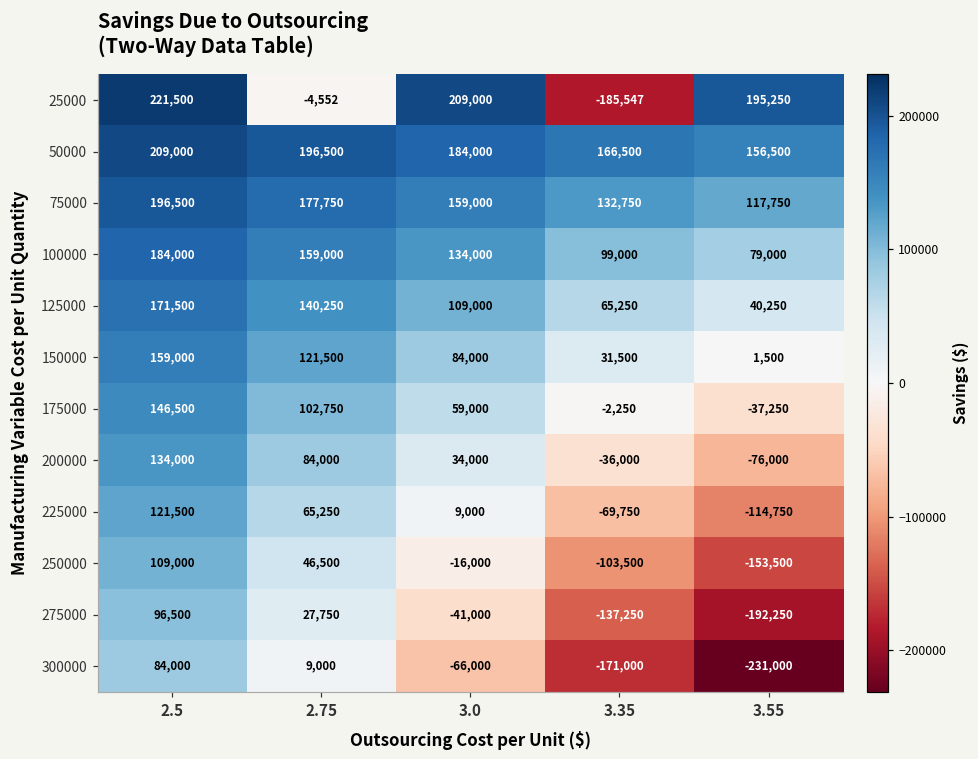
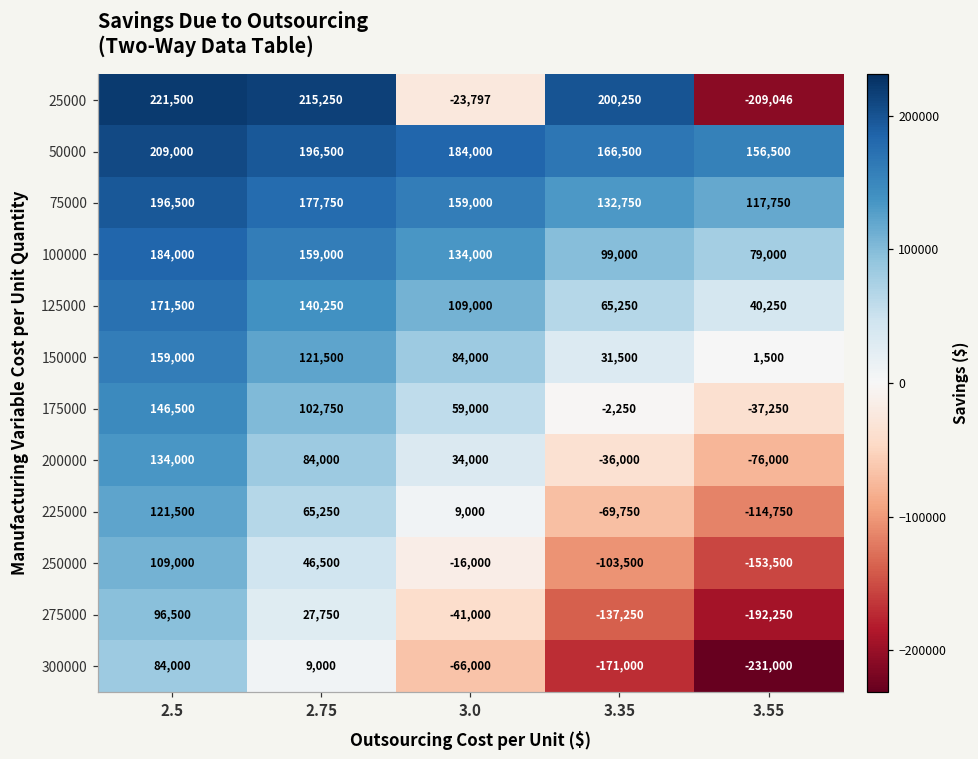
  {
    "25000": {
      "2.5": "221,500",
-     "2.75": "-4,552",
-     "3.0": "209,000",
-     "3.35": "-185,547",
-     "3.55": "195,250"
+     "2.75": "215,250",
+     "3.0": "-23,797",
+     "3.35": "200,250",
+     "3.55": "-209,046"
    },
    "50000": {
      "2.5": "209,000",
      "2.75": "196,500",
      "3.0": "184,000",
      "3.35": "166,500",
      "3.55": "156,500"
    },
    "75000": {
      "2.5": "196,500",
      "2.75": "177,750",
      "3.0": "159,000",
      "3.35": "132,750",
      "3.55": "117,750"
    },
    "100000": {
      "2.5": "184,000",
      "2.75": "159,000",
      "3.0": "134,000",
      "3.35": "99,000",
      "3.55": "79,000"
    },
    "125000": {
      "2.5": "171,500",
      "2.75": "140,250",
      "3.0": "109,000",
      "3.35": "65,250",
      "3.55": "40,250"
    },
    "150000": {
      "2.5": "159,000",
      "2.75": "121,500",
      "3.0": "84,000",
      "3.35": "31,500",
      "3.55": "1,500"
    },
    "175000": {
      "2.5": "146,500",
      "2.75": "102,750",
      "3.0": "59,000",
      "3.35": "-2,250",
      "3.55": "-37,250"
    },
    "200000": {
      "2.5": "134,000",
      "2.75": "84,000",
      "3.0": "34,000",
      "3.35": "-36,000",
      "3.55": "-76,000"
    },
    "225000": {
      "2.5": "121,500",
      "2.75": "65,250",
      "3.0": "9,000",
      "3.35": "-69,750",
      "3.55": "-114,750"
    },
    "250000": {
      "2.5": "109,000",
      "2.75": "46,500",
      "3.0": "-16,000",
      "3.35": "-103,500",
      "3.55": "-153,500"
    },
    "275000": {
      "2.5": "96,500",
      "2.75": "27,750",
      "3.0": "-41,000",
      "3.35": "-137,250",
      "3.55": "-192,250"
    },
    "300000": {
      "2.5": "84,000",
      "2.75": "9,000",
      "3.0": "-66,000",
      "3.35": "-171,000",
      "3.55": "-231,000"
    }
  }
